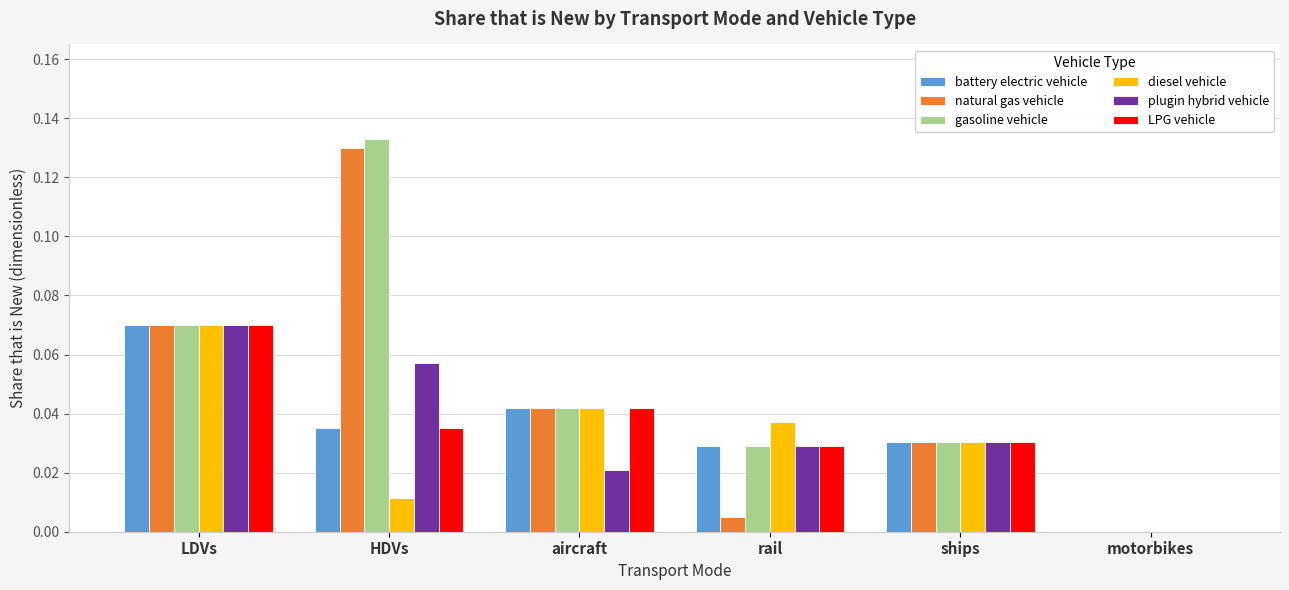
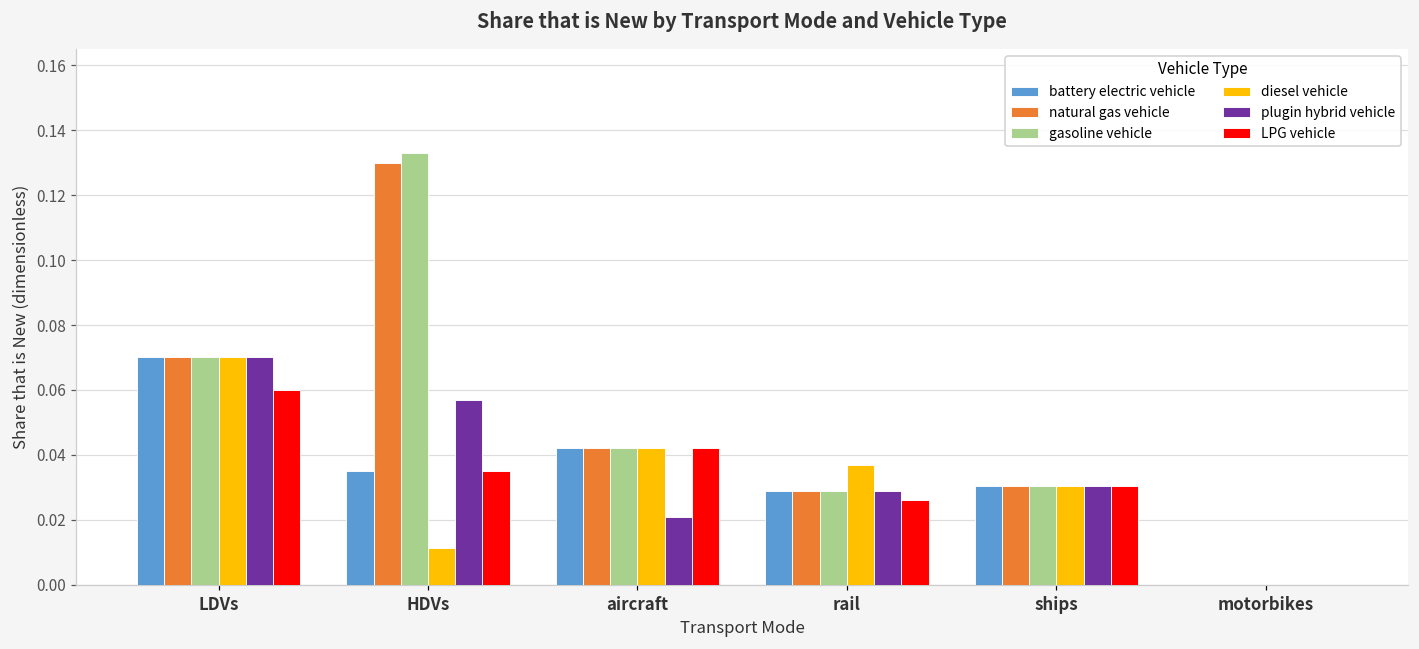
  {
    "battery electric vehicle": {
      "LDVs": 0.070,
      "HDVs": 0.035,
      "aircraft": 0.042,
      "rail": 0.029,
      "ships": 0.030,
      "motorbikes": 0.000
    },
    "natural gas vehicle": {
      "LDVs": 0.070,
      "HDVs": 0.130,
      "aircraft": 0.042,
-     "rail": 0.005,
+     "rail": 0.029,
      "ships": 0.030,
      "motorbikes": 0.000
    },
    "gasoline vehicle": {
      "LDVs": 0.070,
      "HDVs": 0.133,
      "aircraft": 0.042,
      "rail": 0.029,
      "ships": 0.030,
      "motorbikes": 0.000
    },
    "diesel vehicle": {
      "LDVs": 0.070,
      "HDVs": 0.011,
      "aircraft": 0.042,
      "rail": 0.037,
      "ships": 0.030,
      "motorbikes": 0.000
    },
    "plugin hybrid vehicle": {
      "LDVs": 0.070,
      "HDVs": 0.057,
      "aircraft": 0.021,
      "rail": 0.029,
      "ships": 0.030,
      "motorbikes": 0.000
    },
    "LPG vehicle": {
-     "LDVs": 0.07,
+     "LDVs": 0.06,
      "HDVs": 0.035,
      "aircraft": 0.042,
-     "rail": 0.029,
+     "rail": 0.026,
      "ships": 0.030,
      "motorbikes": 0.000
    }
  }
